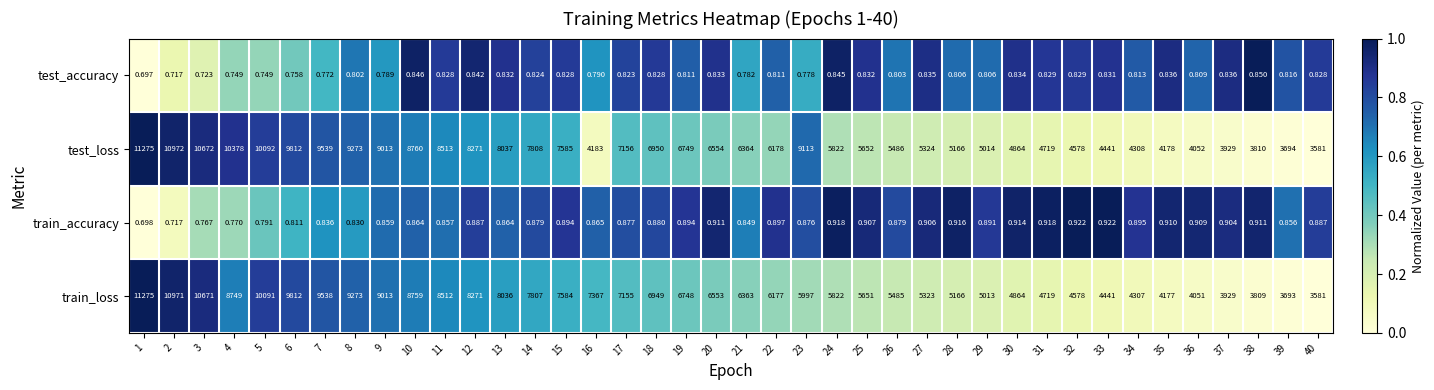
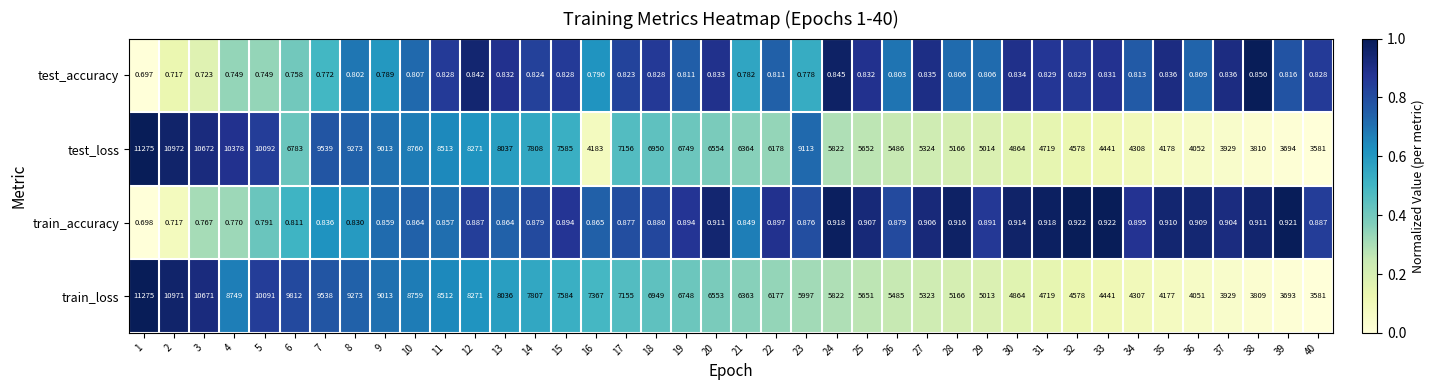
  {
    "test_accuracy": {
      "1": 0.697,
      "2": 0.717,
      "3": 0.723,
      "4": 0.749,
      "5": 0.749,
      "6": 0.758,
      "7": 0.772,
      "8": 0.802,
      "9": 0.789,
-     "10": 0.846,
+     "10": 0.807,
      "11": 0.828,
      "12": 0.842,
      "13": 0.832,
      "14": 0.824,
      "15": 0.828,
      "16": 0.790,
      "17": 0.823,
      "18": 0.828,
      "19": 0.811,
      "20": 0.833,
      "21": 0.782,
      "22": 0.811,
      "23": 0.778,
      "24": 0.845,
      "25": 0.832,
      "26": 0.803,
      "27": 0.835,
      "28": 0.806,
      "29": 0.806,
      "30": 0.834,
      "31": 0.829,
      "32": 0.829,
      "33": 0.831,
      "34": 0.813,
      "35": 0.836,
      "36": 0.809,
      "37": 0.836,
      "38": 0.850,
      "39": 0.816,
      "40": 0.828
    },
    "test_loss": {
      "1": 11275,
      "2": 10972,
      "3": 10672,
      "4": 10378,
      "5": 10092,
-     "6": 9812,
+     "6": 6783,
      "7": 9539,
      "8": 9273,
      "9": 9013,
      "10": 8760,
      "11": 8513,
      "12": 8271,
      "13": 8037,
      "14": 7808,
      "15": 7585,
      "16": 4183,
      "17": 7156,
      "18": 6950,
      "19": 6749,
      "20": 6554,
      "21": 6364,
      "22": 6178,
      "23": 9113,
      "24": 5822,
      "25": 5652,
      "26": 5486,
      "27": 5324,
      "28": 5166,
      "29": 5014,
      "30": 4864,
      "31": 4719,
      "32": 4578,
      "33": 4441,
      "34": 4308,
      "35": 4178,
      "36": 4052,
      "37": 3929,
      "38": 3810,
      "39": 3694,
      "40": 3581
    },
    "train_accuracy": {
      "1": 0.698,
      "2": 0.717,
      "3": 0.767,
      "4": 0.770,
      "5": 0.791,
      "6": 0.811,
      "7": 0.836,
      "8": 0.830,
      "9": 0.859,
      "10": 0.864,
      "11": 0.857,
      "12": 0.887,
      "13": 0.864,
      "14": 0.879,
      "15": 0.894,
      "16": 0.865,
      "17": 0.877,
      "18": 0.880,
      "19": 0.894,
      "20": 0.911,
      "21": 0.849,
      "22": 0.897,
      "23": 0.876,
      "24": 0.918,
      "25": 0.907,
      "26": 0.879,
      "27": 0.906,
      "28": 0.916,
      "29": 0.891,
      "30": 0.914,
      "31": 0.918,
      "32": 0.922,
      "33": 0.922,
      "34": 0.895,
      "35": 0.910,
      "36": 0.909,
      "37": 0.904,
      "38": 0.911,
-     "39": 0.856,
+     "39": 0.921,
      "40": 0.887
    },
    "train_loss": {
      "1": 11275,
      "2": 10971,
      "3": 10671,
      "4": 8749,
      "5": 10091,
      "6": 9812,
      "7": 9538,
      "8": 9273,
      "9": 9013,
      "10": 8759,
      "11": 8512,
      "12": 8271,
      "13": 8036,
      "14": 7807,
      "15": 7584,
      "16": 7367,
      "17": 7155,
      "18": 6949,
      "19": 6748,
      "20": 6553,
      "21": 6363,
      "22": 6177,
      "23": 5997,
      "24": 5822,
      "25": 5651,
      "26": 5485,
      "27": 5323,
      "28": 5166,
      "29": 5013,
      "30": 4864,
      "31": 4719,
      "32": 4578,
      "33": 4441,
      "34": 4307,
      "35": 4177,
      "36": 4051,
      "37": 3929,
      "38": 3809,
      "39": 3693,
      "40": 3581
    }
  }
